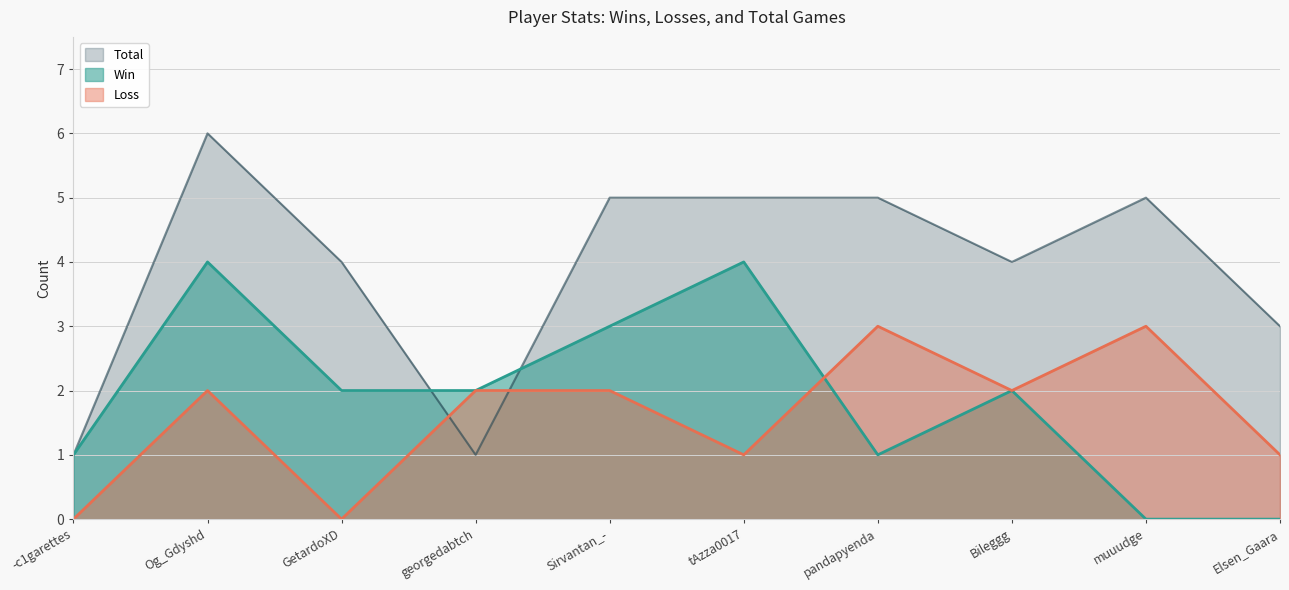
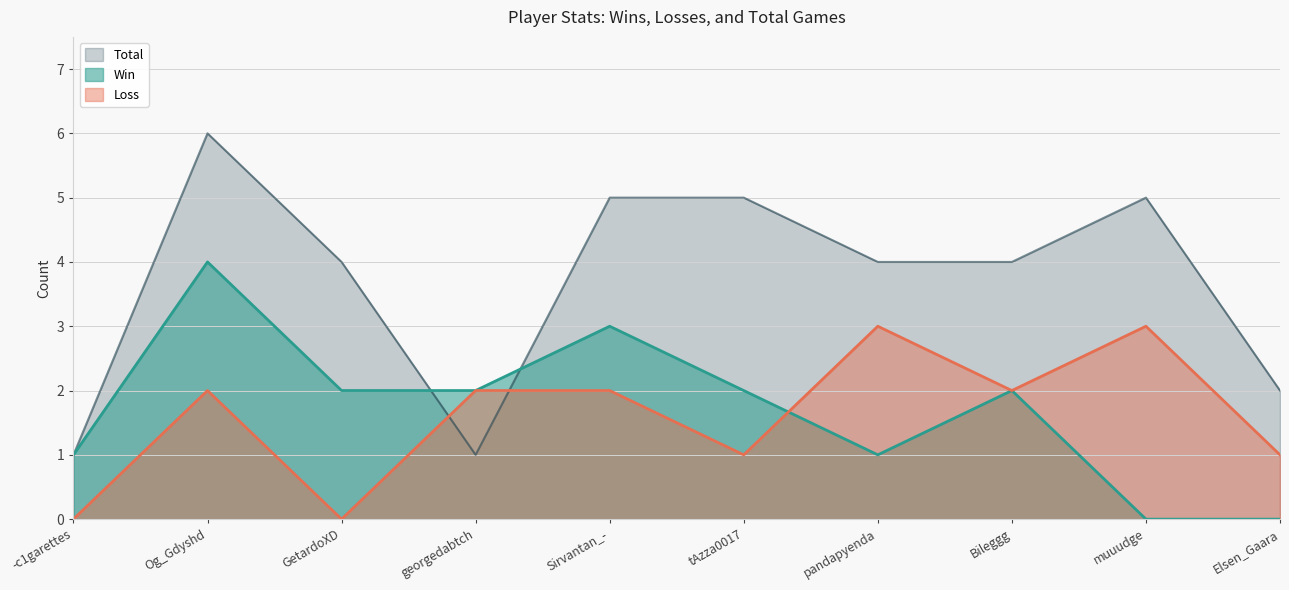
  {
    "Total": {
      "Og_Gdyshd": 6,
      "GetardoXD": 4,
      "georgedabtch": 1,
      "Sirvantan_-": 5,
      "tAzza0017": 5,
-     "pandapyenda": 5,
+     "pandapyenda": 4,
      "Bileggg": 4,
      "muuudge": 5,
-     "Elsen_Gaara": 3
+     "Elsen_Gaara": 2
    },
    "Win": {
      "Og_Gdyshd": 4,
      "GetardoXD": 2,
      "Sirvantan_-": 3,
-     "tAzza0017": 4,
+     "tAzza0017": 2,
      "pandapyenda": 1,
      "muuudge": 0,
      "Elsen_Gaara": 0
    },
    "Loss": {
      "-c1garettes": 0,
      "Og_Gdyshd": 2,
      "GetardoXD": 0,
      "Sirvantan_-": 2,
      "tAzza0017": 1,
      "pandapyenda": 3,
      "muuudge": 3,
      "Elsen_Gaara": 1
    }
  }
